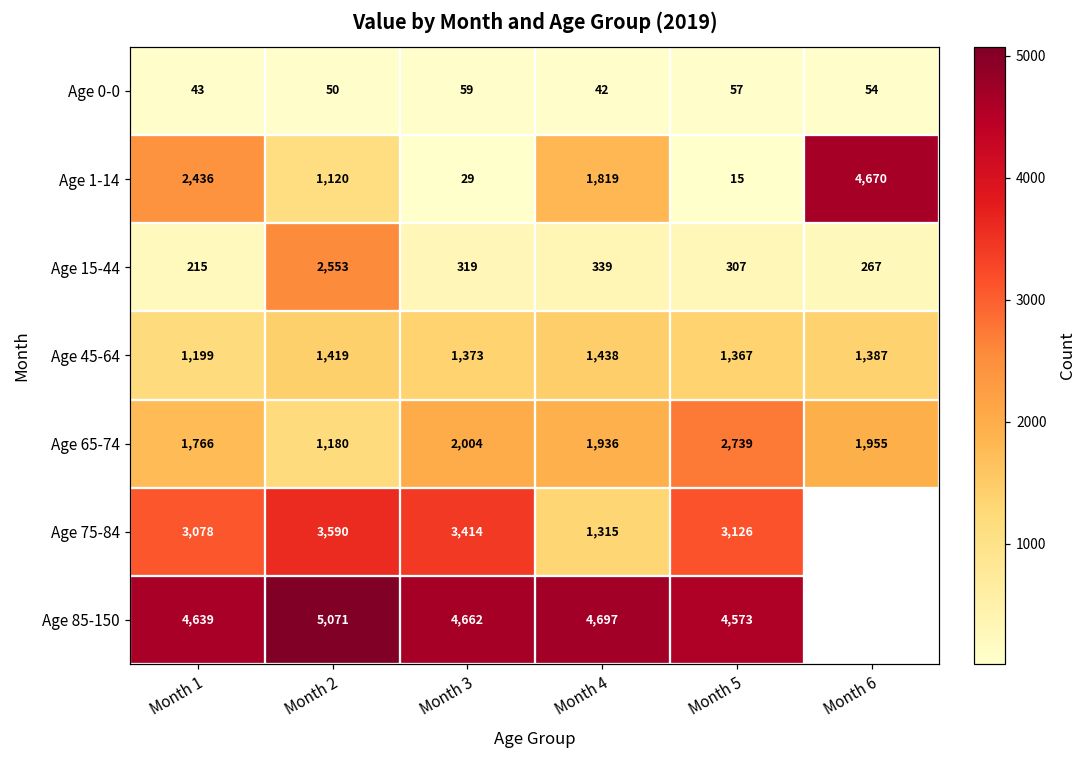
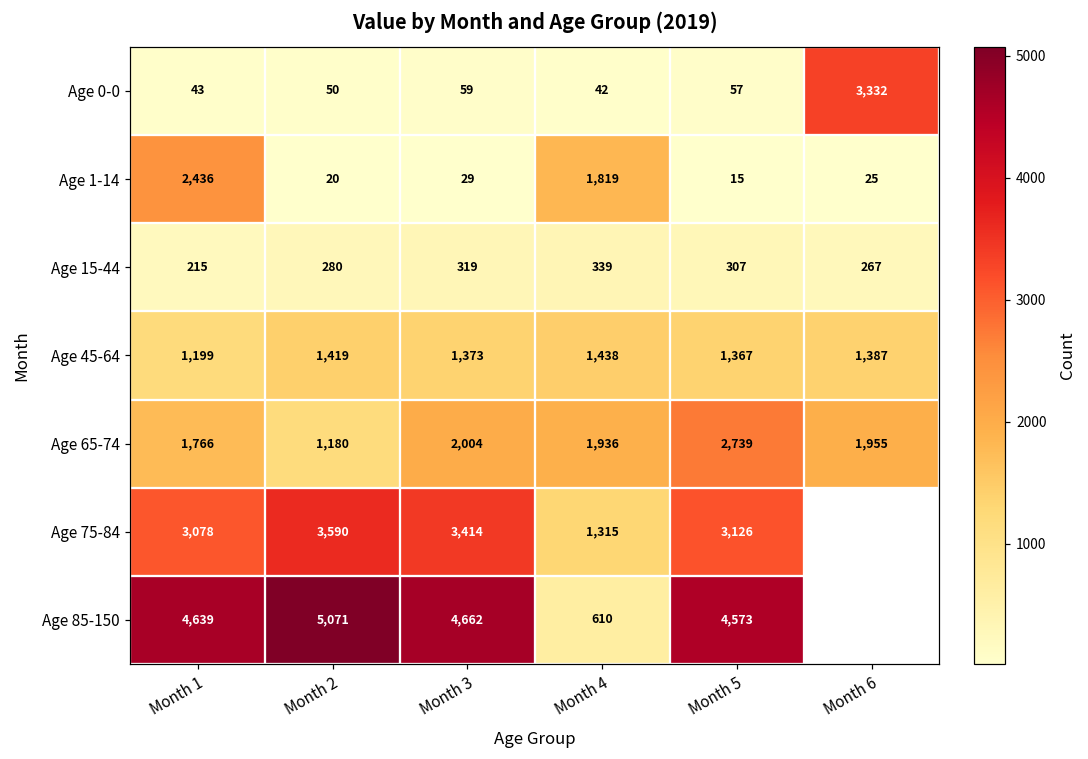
  {
    "Age 0-0": {
      "Month 1": "43",
      "Month 2": "50",
      "Month 3": "59",
      "Month 4": "42",
      "Month 5": "57",
-     "Month 6": "54"
+     "Month 6": "3,332"
    },
    "Age 1-14": {
      "Month 1": "2,436",
-     "Month 2": "1,120",
+     "Month 2": "20",
      "Month 3": "29",
      "Month 4": "1,819",
      "Month 5": "15",
-     "Month 6": "4,670"
+     "Month 6": "25"
    },
    "Age 15-44": {
      "Month 1": "215",
-     "Month 2": "2,553",
+     "Month 2": "280",
      "Month 3": "319",
      "Month 4": "339",
      "Month 5": "307",
      "Month 6": "267"
    },
    "Age 45-64": {
      "Month 1": "1,199",
      "Month 2": "1,419",
      "Month 3": "1,373",
      "Month 4": "1,438",
      "Month 5": "1,367",
      "Month 6": "1,387"
    },
    "Age 65-74": {
      "Month 1": "1,766",
      "Month 2": "1,180",
      "Month 3": "2,004",
      "Month 4": "1,936",
      "Month 5": "2,739",
      "Month 6": "1,955"
    },
    "Age 75-84": {
      "Month 1": "3,078",
      "Month 2": "3,590",
      "Month 3": "3,414",
      "Month 4": "1,315",
      "Month 5": "3,126"
    },
    "Age 85-150": {
      "Month 1": "4,639",
      "Month 2": "5,071",
      "Month 3": "4,662",
-     "Month 4": "4,697",
+     "Month 4": "610",
      "Month 5": "4,573"
    }
  }
